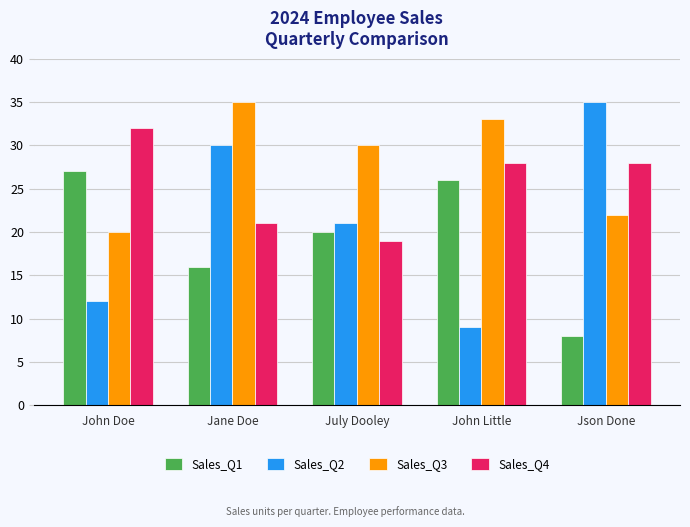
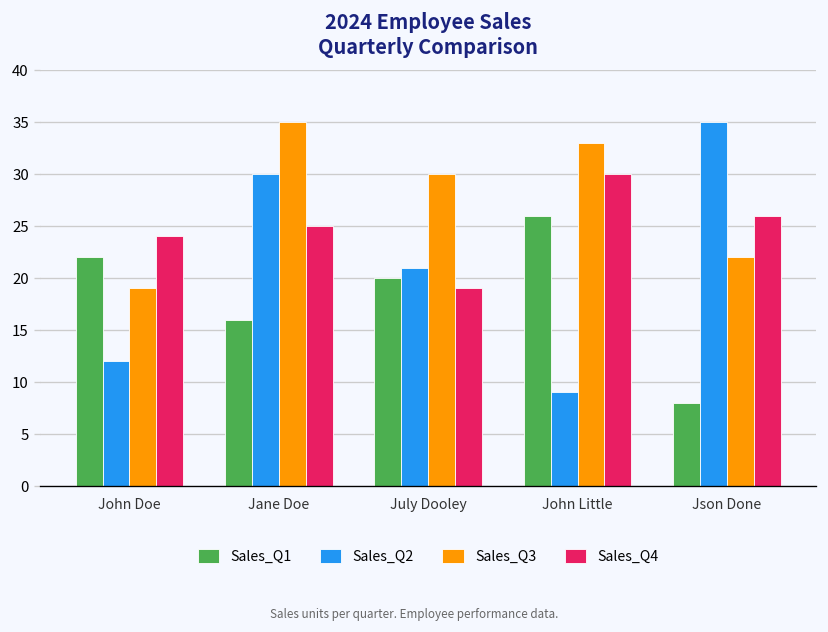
  {
    "Sales_Q1": {
-     "John Doe": 27,
+     "John Doe": 22,
      "Jane Doe": 16,
      "July Dooley": 20,
      "John Little": 26,
      "Json Done": 8
    },
    "Sales_Q2": {
      "John Doe": 12,
      "Jane Doe": 30,
      "July Dooley": 21,
      "John Little": 9,
      "Json Done": 35
    },
    "Sales_Q3": {
-     "John Doe": 20,
+     "John Doe": 19,
      "Jane Doe": 35,
      "July Dooley": 30,
      "John Little": 33,
      "Json Done": 22
    },
    "Sales_Q4": {
-     "John Doe": 32,
-     "Jane Doe": 21,
+     "John Doe": 24,
+     "Jane Doe": 25,
      "July Dooley": 19,
-     "John Little": 28,
-     "Json Done": 28
+     "John Little": 30,
+     "Json Done": 26
    }
  }
